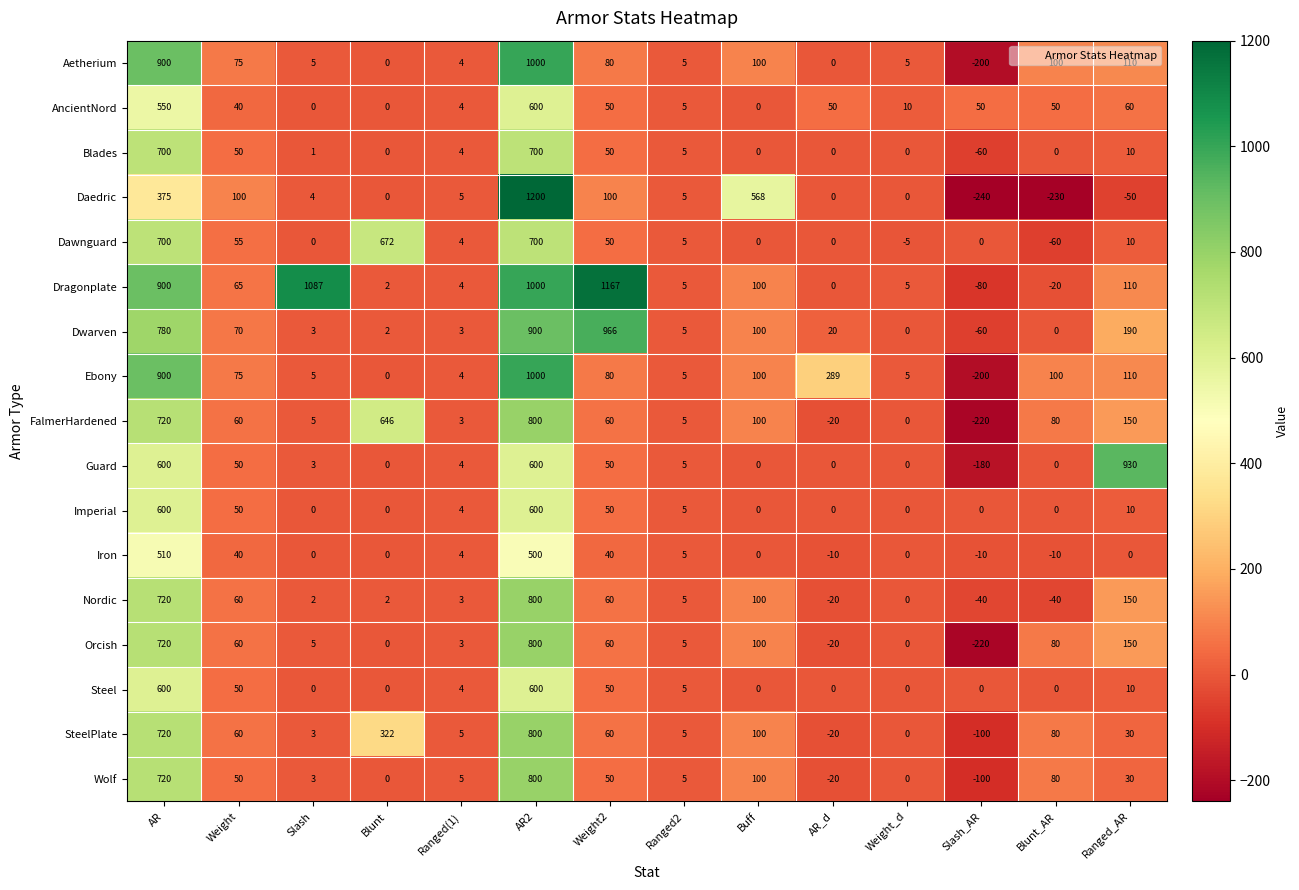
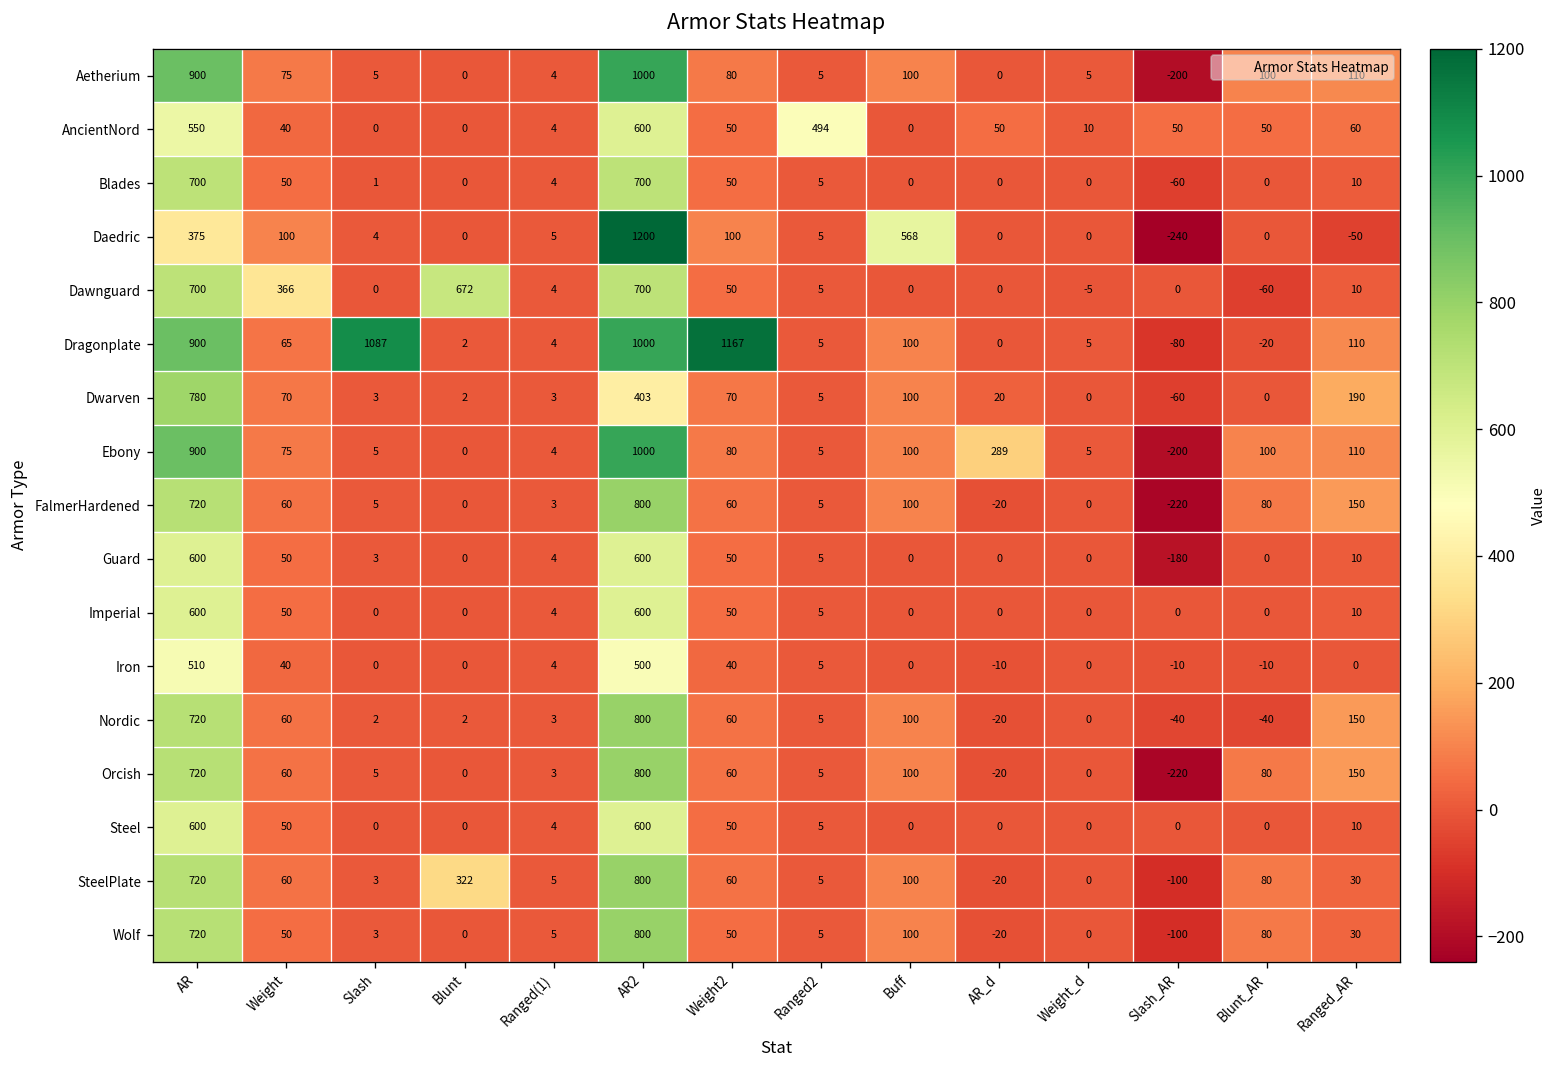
  {
    "AncientNord": {
      "AR": 550,
      "Weight": 40,
      "Slash": 0,
      "Blunt": 0,
      "Ranged(1)": 4,
      "AR2": 600,
      "Weight2": 50,
-     "Ranged2": 5,
+     "Ranged2": 494,
      "Buff": 0,
      "AR_d": 50,
      "Weight_d": 10,
      "Slash_AR": 50,
      "Blunt_AR": 50,
      "Ranged_AR": 60
    },
    "Daedric": {
      "AR": 375,
      "Weight": 100,
      "Slash": 4,
      "Blunt": 0,
      "Ranged(1)": 5,
      "AR2": 1200,
      "Weight2": 100,
      "Ranged2": 5,
      "Buff": 568,
      "AR_d": 0,
      "Weight_d": 0,
      "Slash_AR": -240,
-     "Blunt_AR": -230,
+     "Blunt_AR": 0,
      "Ranged_AR": -50
    },
    "Dawnguard": {
      "AR": 700,
-     "Weight": 55,
+     "Weight": 366,
      "Slash": 0,
      "Blunt": 672,
      "Ranged(1)": 4,
      "AR2": 700,
      "Weight2": 50,
      "Ranged2": 5,
      "Buff": 0,
      "AR_d": 0,
      "Weight_d": -5,
      "Slash_AR": 0,
      "Blunt_AR": -60,
      "Ranged_AR": 10
    },
    "Dwarven": {
      "AR": 780,
      "Weight": 70,
      "Slash": 3,
      "Blunt": 2,
      "Ranged(1)": 3,
-     "AR2": 900,
-     "Weight2": 966,
+     "AR2": 403,
+     "Weight2": 70,
      "Ranged2": 5,
      "Buff": 100,
      "AR_d": 20,
      "Weight_d": 0,
      "Slash_AR": -60,
      "Blunt_AR": 0,
      "Ranged_AR": 190
    },
    "FalmerHardened": {
      "AR": 720,
      "Weight": 60,
      "Slash": 5,
-     "Blunt": 646,
+     "Blunt": 0,
      "Ranged(1)": 3,
      "AR2": 800,
      "Weight2": 60,
      "Ranged2": 5,
      "Buff": 100,
      "AR_d": -20,
      "Weight_d": 0,
      "Slash_AR": -220,
      "Blunt_AR": 80,
      "Ranged_AR": 150
    },
    "Guard": {
      "AR": 600,
      "Weight": 50,
      "Slash": 3,
      "Blunt": 0,
      "Ranged(1)": 4,
      "AR2": 600,
      "Weight2": 50,
      "Ranged2": 5,
      "Buff": 0,
      "AR_d": 0,
      "Weight_d": 0,
      "Slash_AR": -180,
      "Blunt_AR": 0,
-     "Ranged_AR": 930
+     "Ranged_AR": 10
    }
  }
